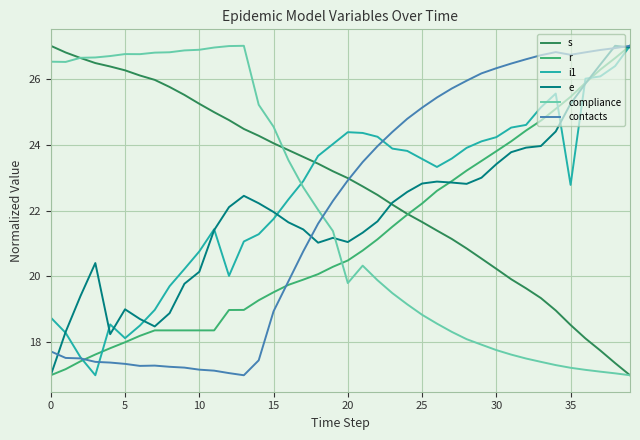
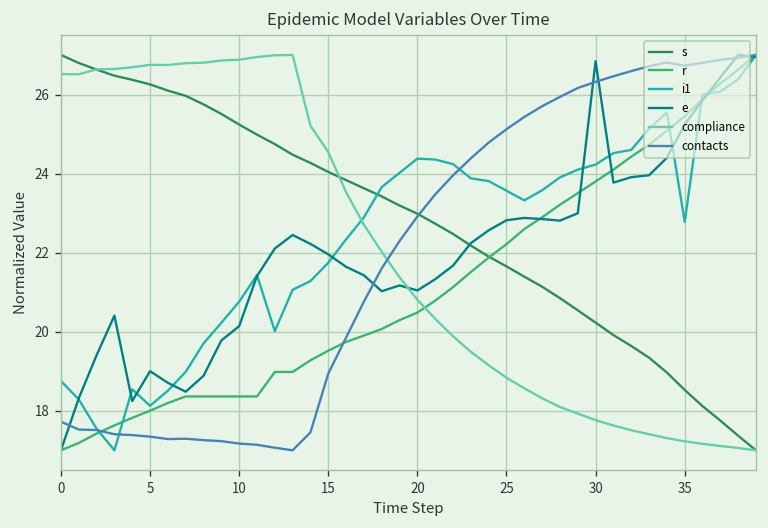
  {
    "i1": {
      "0": 18.8,
      "5": 18.1,
      "10": 20.8,
      "15": 21.7,
      "20": 24.4,
      "25": 23.6,
      "30": 24.2,
      "35": 22.8
    },
    "e": {
      "5": 19.0,
      "10": 20.1,
      "15": 22.0,
      "20": 21.0,
      "25": 22.8,
-     "30": 23.4
+     "30": 26.8
    },
    "compliance": {
      "0": 26.5,
      "5": 26.7,
      "10": 26.9,
      "15": 24.5,
-     "20": 19.8,
+     "20": 20.8,
      "25": 18.8,
      "30": 17.8,
      "35": 17.2
    },
    "contacts": {
      "0": 17.7,
      "5": 17.3,
      "10": 17.2,
      "15": 18.9,
      "25": 25.1,
      "30": 26.3
    }
  }
